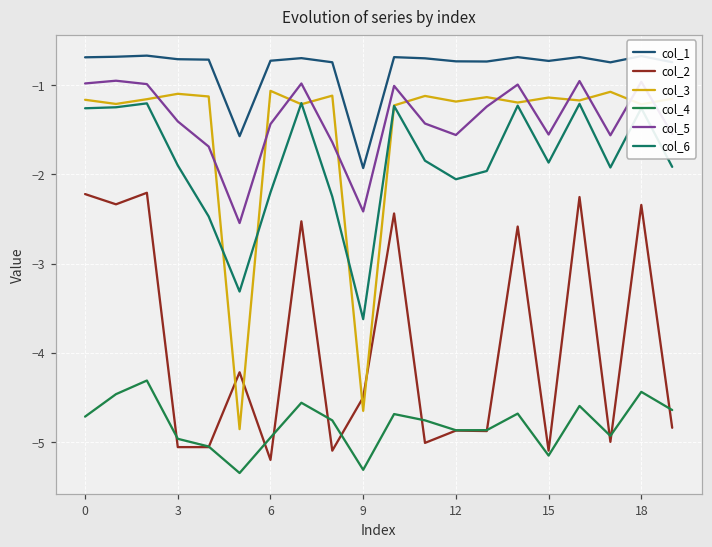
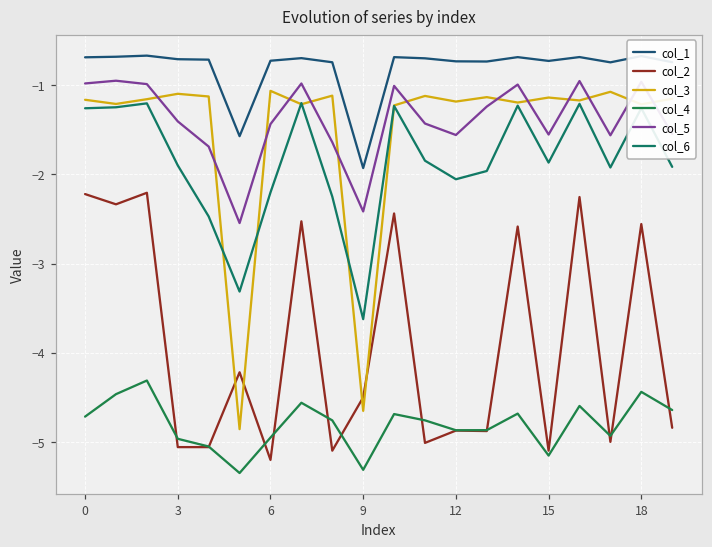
  {
    "col_2": {
      "0": -2.2,
      "3": -5.1,
      "6": -5.2,
      "9": -4.5,
      "15": -5.1,
-     "18": -2.3
+     "18": -2.6
    },
    "col_3": {
      "0": -1.2,
      "3": -1.1,
      "6": -1.1,
      "9": -4.7,
      "12": -1.2,
      "15": -1.1
    },
    "col_5": {
      "0": -1.0,
      "3": -1.4,
      "6": -1.4,
      "9": -2.4,
      "12": -1.6,
      "15": -1.6
    }
  }
